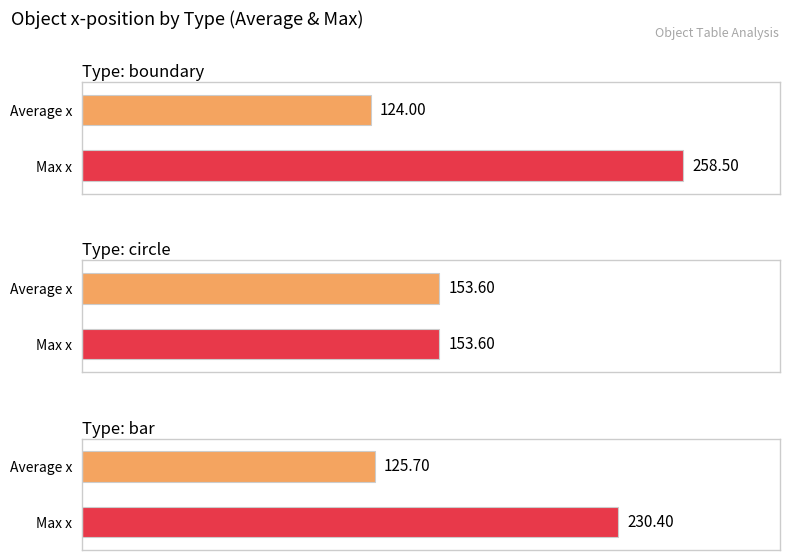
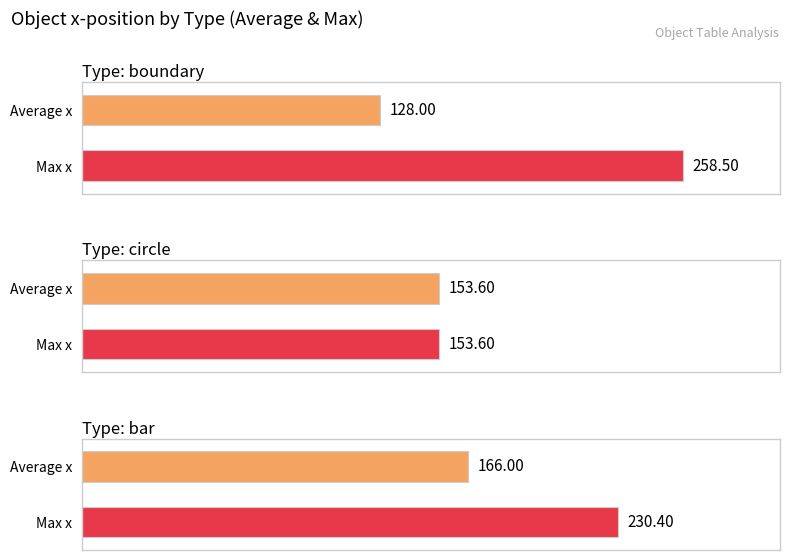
  {
    "Type: boundary": {
-     "Average x": 124.00,
+     "Average x": 128.00,
      "Max x": 258.50
    },
    "Type: circle": {
      "Average x": 153.60,
      "Max x": 153.60
    },
    "Type: bar": {
-     "Average x": 125.70,
+     "Average x": 166.00,
      "Max x": 230.40
    }
  }
